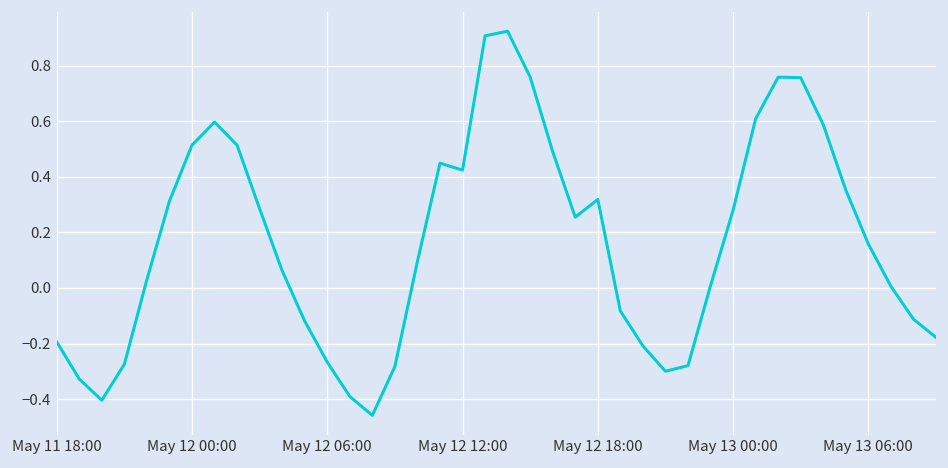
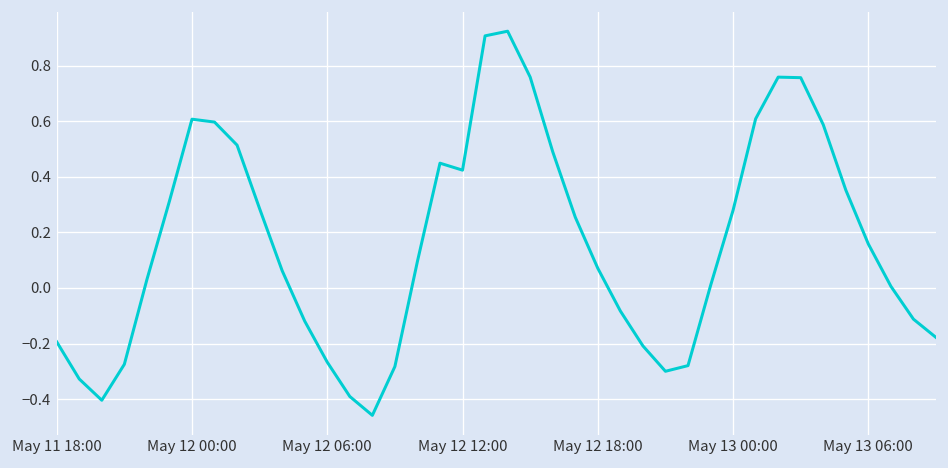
  {
    "May 11 18:00": -0.19,
-   "May 12 00:00": 0.51,
+   "May 12 00:00": 0.61,
    "May 12 06:00": -0.27,
    "May 12 12:00": 0.42,
-   "May 12 18:00": 0.32,
+   "May 12 18:00": 0.07,
    "May 13 00:00": 0.28,
    "May 13 06:00": 0.16
  }
